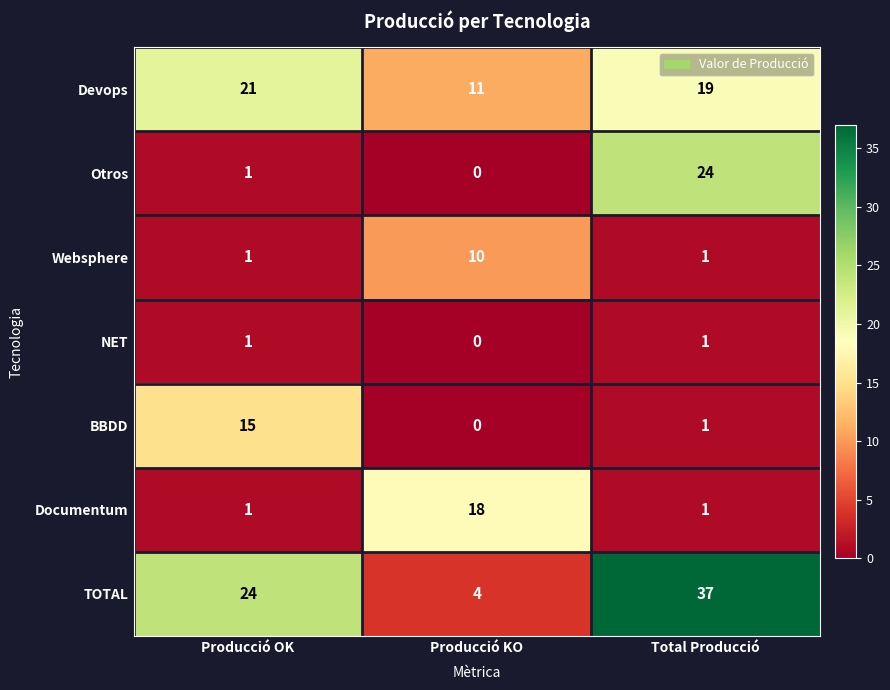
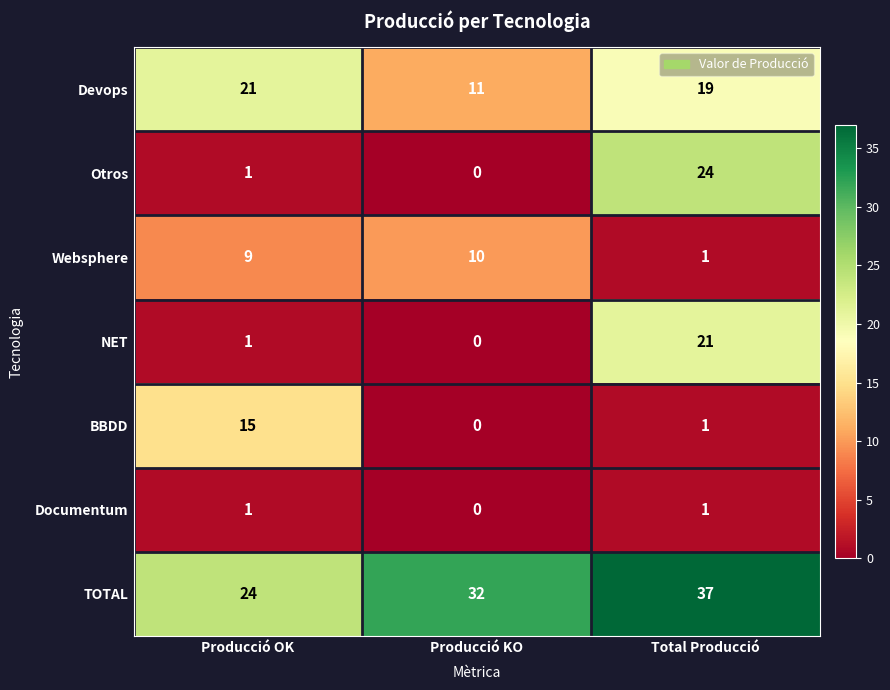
  {
    "Devops": {
      "Producció OK": 21,
      "Producció KO": 11,
      "Total Producció": 19
    },
    "Otros": {
      "Producció OK": 1,
      "Producció KO": 0,
      "Total Producció": 24
    },
    "Websphere": {
-     "Producció OK": 1,
+     "Producció OK": 9,
      "Producció KO": 10,
      "Total Producció": 1
    },
    "NET": {
      "Producció OK": 1,
      "Producció KO": 0,
-     "Total Producció": 1
+     "Total Producció": 21
    },
    "BBDD": {
      "Producció OK": 15,
      "Producció KO": 0,
      "Total Producció": 1
    },
    "Documentum": {
      "Producció OK": 1,
-     "Producció KO": 18,
+     "Producció KO": 0,
      "Total Producció": 1
    },
    "TOTAL": {
      "Producció OK": 24,
-     "Producció KO": 4,
+     "Producció KO": 32,
      "Total Producció": 37
    }
  }
